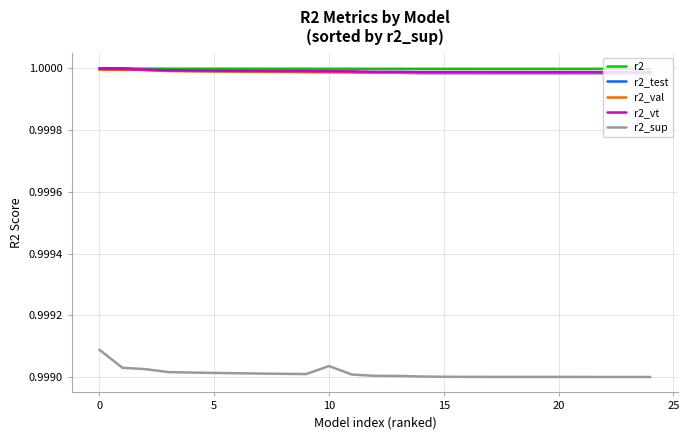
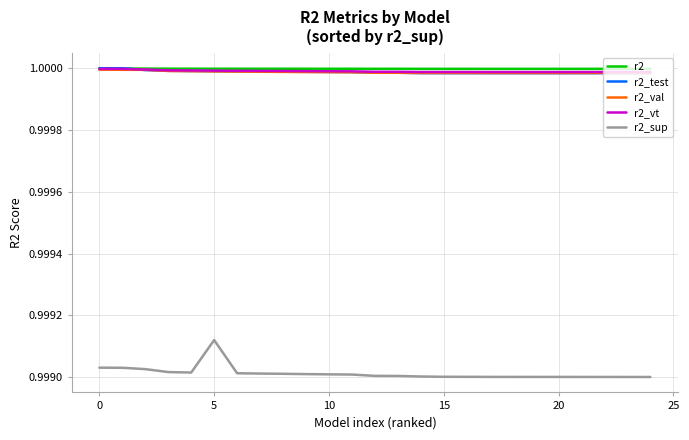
  {
    "r2": {
      "15": 1.00000,
      "20": 1.00000
    },
    "r2_sup": {
-     "0": 0.99909,
-     "5": 0.99901,
-     "10": 0.99904,
+     "0": 0.99903,
+     "5": 0.99912,
+     "10": 0.99901,
      "15": 0.99900,
      "20": 0.99900
    }
  }
